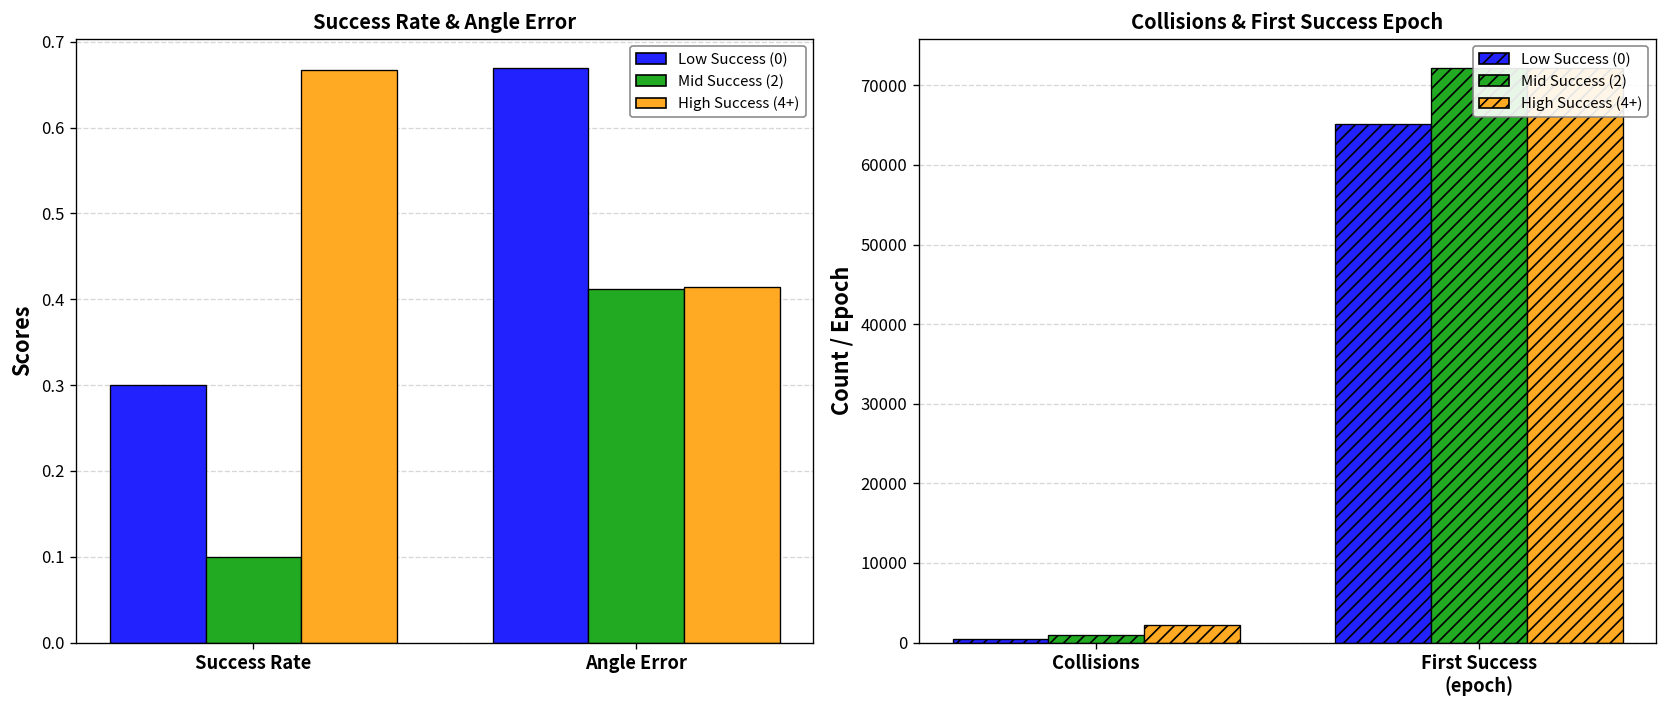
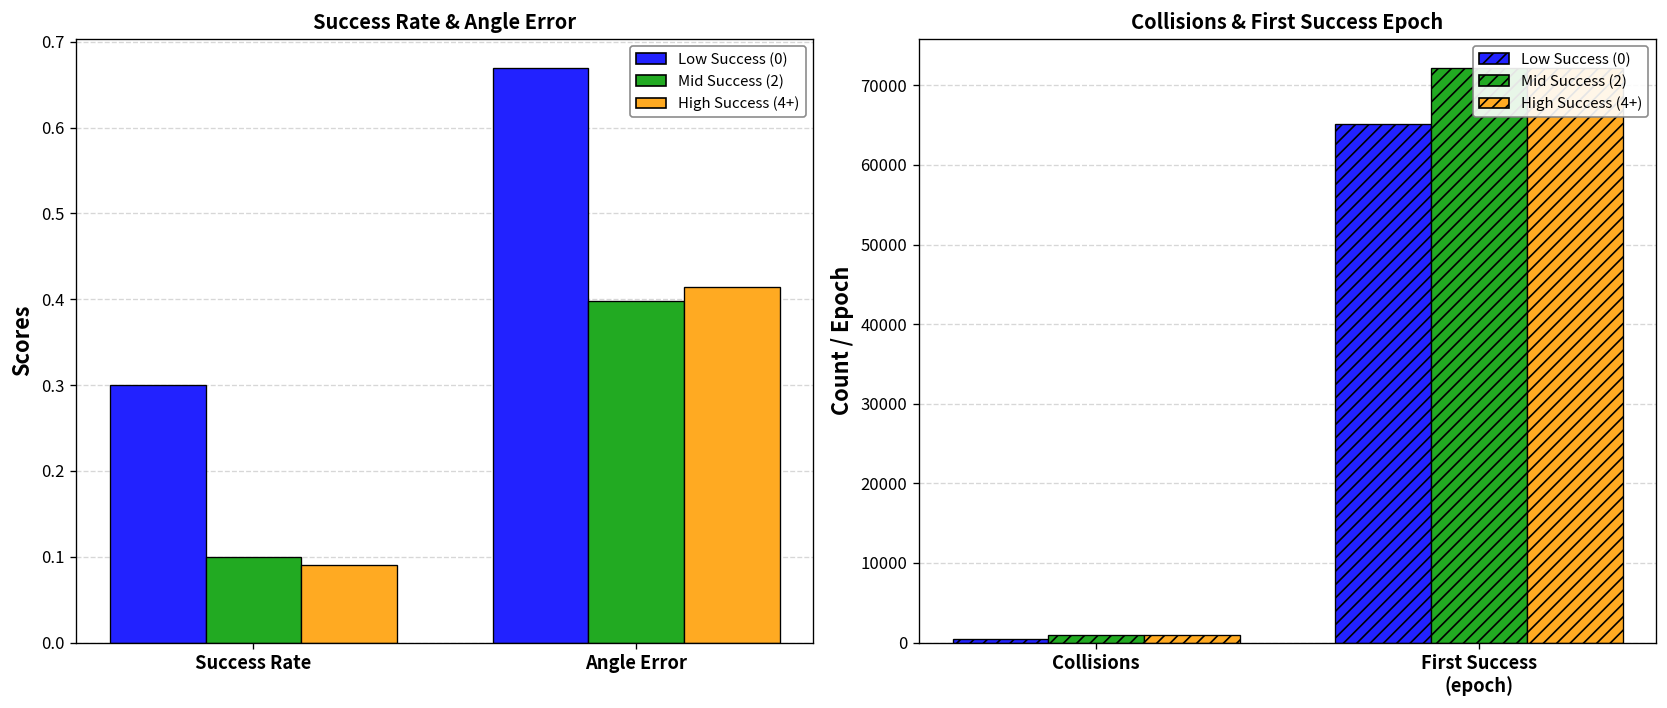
  {
    "Success Rate & Angle Error": {
      "Low Success (0)": {
        "Success Rate": 0.30,
        "Angle Error": 0.67
      },
      "Mid Success (2)": {
        "Success Rate": 0.10,
-       "Angle Error": 0.41
+       "Angle Error": 0.40
      },
      "High Success (4+)": {
-       "Success Rate": 0.67,
+       "Success Rate": 0.09,
        "Angle Error": 0.41
      }
    },
    "Collisions & First Success Epoch": {
      "Low Success (0)": {
        "Collisions": 0,
        "First Success (epoch)": 65000
      },
      "Mid Success (2)": {
        "Collisions": 1000
      },
      "High Success (4+)": {
-       "Collisions": 2000
+       "Collisions": 1000
      }
    }
  }
